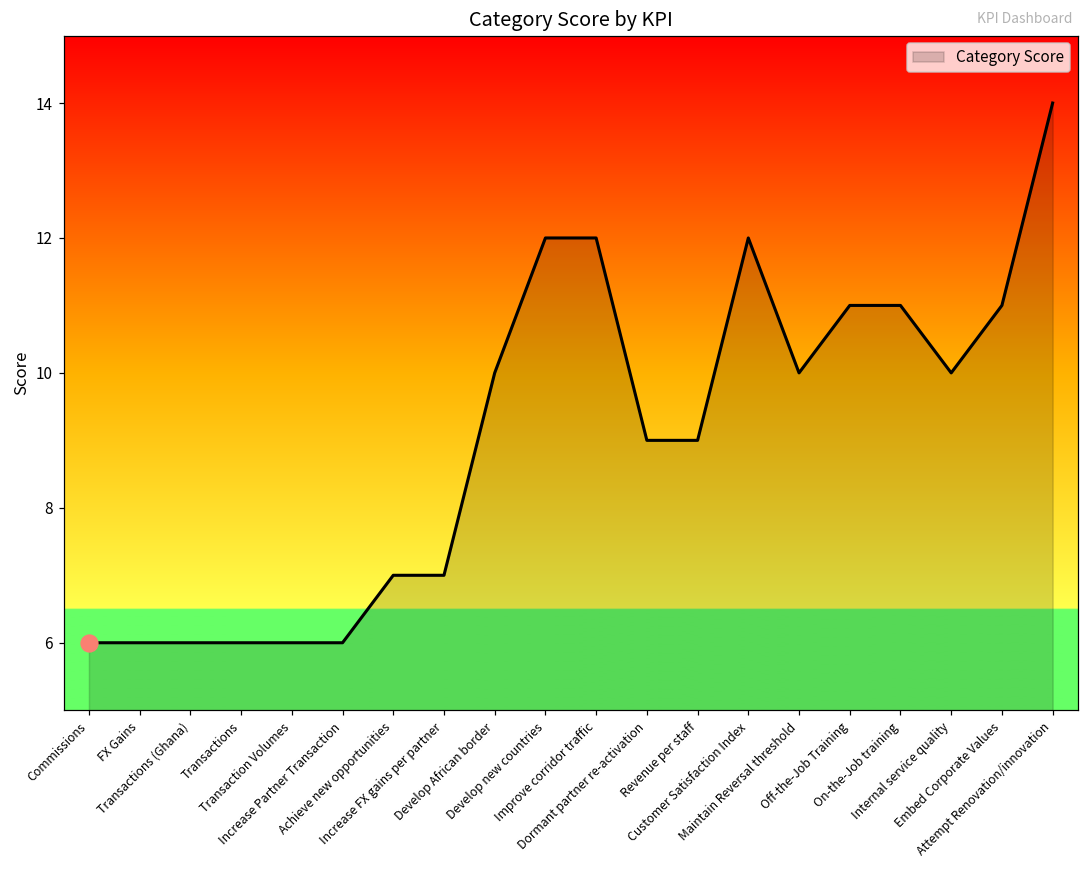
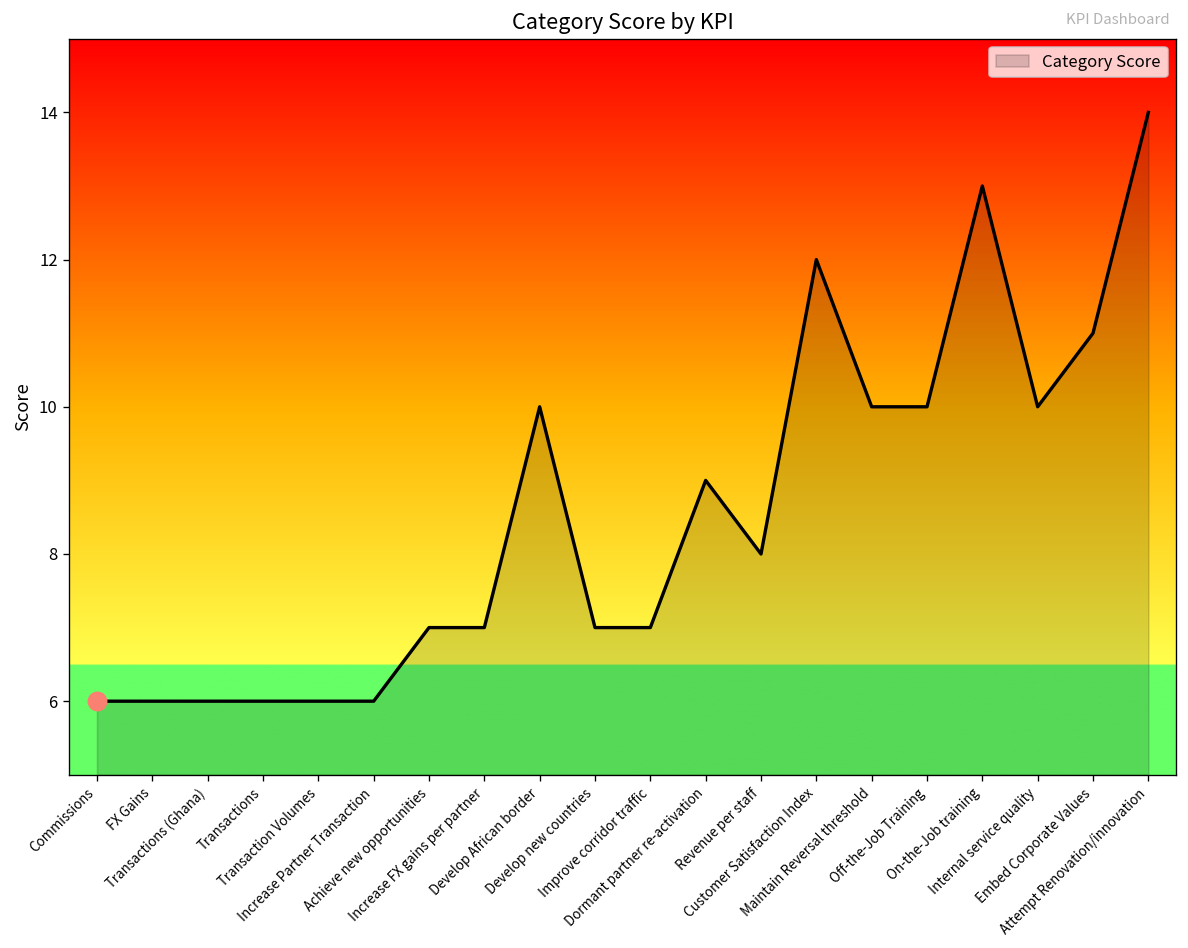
  {
    "Category Score": {
      "FX Gains": 6,
      "Transactions (Ghana)": 6,
      "Transactions": 6,
      "Transaction Volumes": 6,
      "Increase Partner Transaction": 6,
      "Achieve new opportunities": 7,
      "Increase FX gains per partner": 7,
      "Develop African border": 10,
-     "Develop new countries": 12,
-     "Improve corridor traffic": 12,
+     "Develop new countries": 7,
+     "Improve corridor traffic": 7,
      "Dormant partner re-activation": 9,
-     "Revenue per staff": 9,
+     "Revenue per staff": 8,
      "Customer Satisfaction Index": 12,
      "Maintain Reversal threshold": 10,
-     "Off-the-Job Training": 11,
-     "On-the-Job training": 11,
+     "Off-the-Job Training": 10,
+     "On-the-Job training": 13,
      "Internal service quality": 10,
      "Embed Corporate Values": 11,
      "Attempt Renovation/innovation": 14
    }
  }
